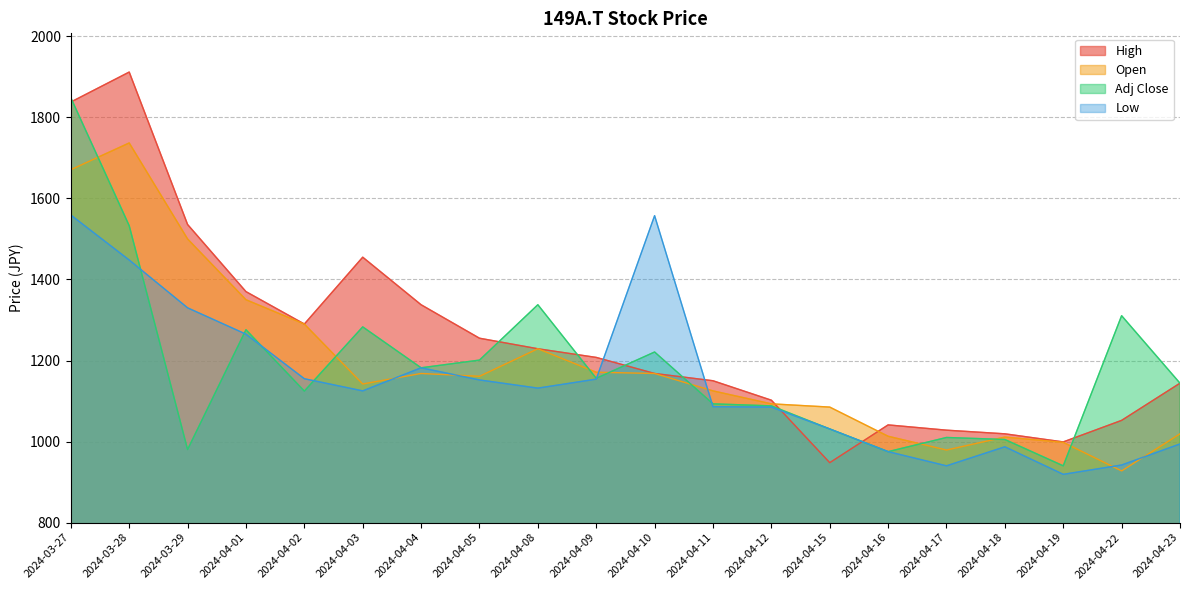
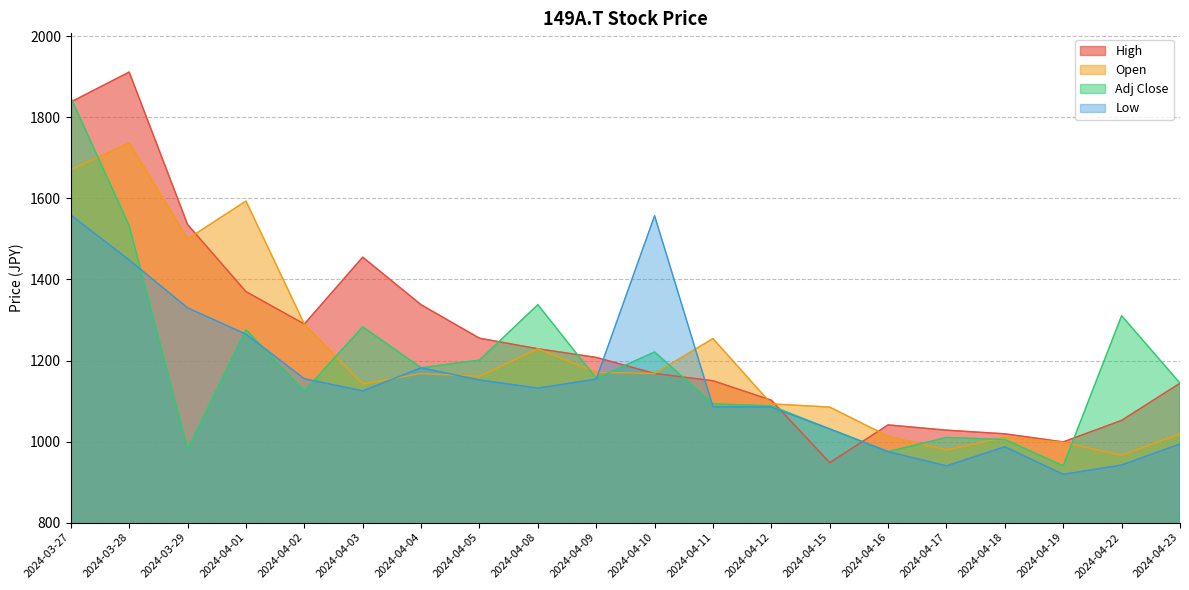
  {
    "High": {
      "2024-03-27": 1840,
      "2024-03-28": 1910,
      "2024-03-29": 1540,
      "2024-04-01": 1370,
      "2024-04-03": 1460,
      "2024-04-04": 1340,
      "2024-04-05": 1260,
      "2024-04-09": 1210,
      "2024-04-11": 1150,
      "2024-04-12": 1100,
      "2024-04-15": 950,
      "2024-04-16": 1040,
      "2024-04-17": 1030,
      "2024-04-18": 1020,
      "2024-04-22": 1050
    },
    "Open": {
      "2024-03-27": 1670,
      "2024-03-28": 1740,
      "2024-03-29": 1500,
-     "2024-04-01": 1350,
+     "2024-04-01": 1590,
      "2024-04-03": 1140,
      "2024-04-04": 1170,
      "2024-04-05": 1160,
      "2024-04-09": 1170,
-     "2024-04-11": 1130,
+     "2024-04-11": 1250,
      "2024-04-15": 1090,
      "2024-04-16": 1010,
      "2024-04-17": 980,
-     "2024-04-22": 930,
+     "2024-04-22": 970,
      "2024-04-23": 1020
    },
    "Adj Close": {
      "2024-03-27": 1850,
      "2024-03-28": 1530,
      "2024-03-29": 980,
      "2024-04-01": 1280,
      "2024-04-02": 1120,
      "2024-04-03": 1280,
      "2024-04-05": 1200,
      "2024-04-08": 1340,
      "2024-04-10": 1220,
      "2024-04-11": 1090,
      "2024-04-17": 1010,
      "2024-04-19": 940,
      "2024-04-22": 1310
    },
    "Low": {
      "2024-03-27": 1560,
      "2024-03-28": 1450,
      "2024-03-29": 1330,
      "2024-04-01": 1270,
      "2024-04-02": 1160,
      "2024-04-03": 1130,
      "2024-04-05": 1150,
      "2024-04-08": 1130,
      "2024-04-10": 1560,
      "2024-04-11": 1090,
      "2024-04-17": 940,
      "2024-04-18": 990,
      "2024-04-19": 920,
      "2024-04-22": 940,
      "2024-04-23": 990
    }
  }
